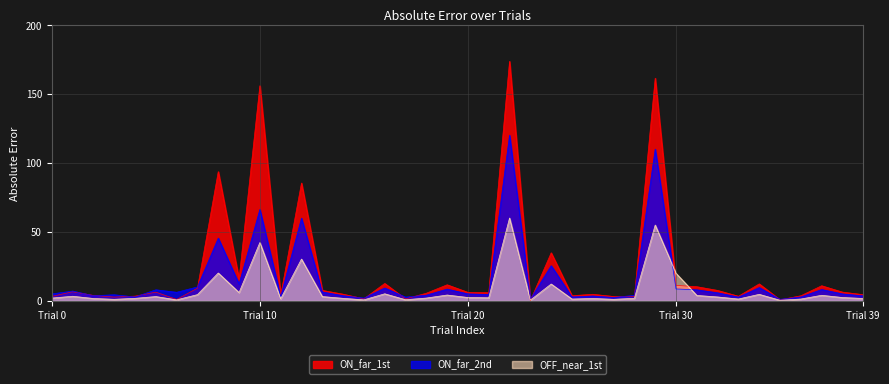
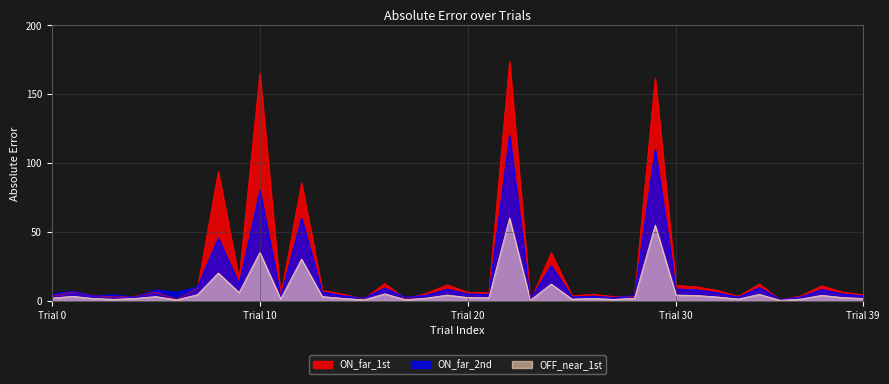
  {
    "ON_far_1st": {
-     "Trial 10": 156,
+     "Trial 10": 165,
      "Trial 30": 11
    },
    "ON_far_2nd": {
-     "Trial 10": 66,
+     "Trial 10": 81,
      "Trial 30": 9
    },
    "OFF_near_1st": {
-     "Trial 10": 42,
+     "Trial 10": 35,
      "Trial 20": 3,
-     "Trial 30": 20,
+     "Trial 30": 4,
      "Trial 39": 2
    }
  }
